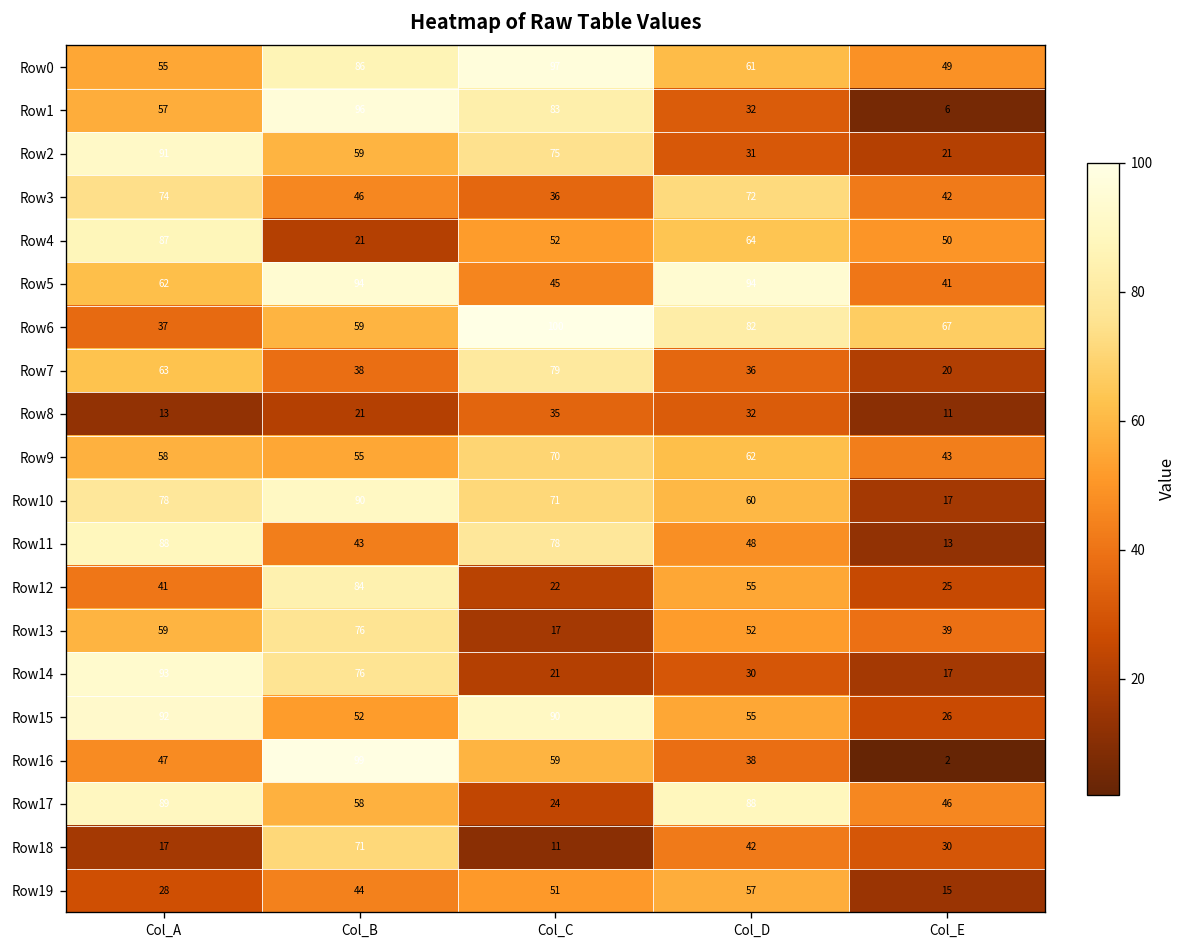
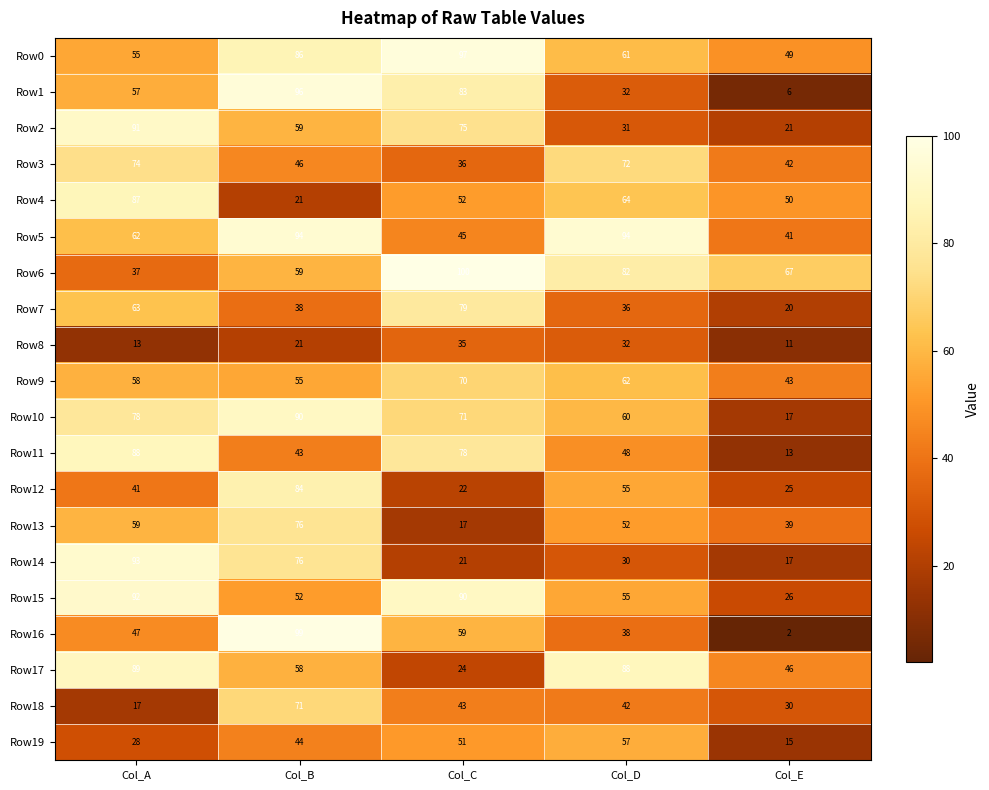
  {
    "Row0": {
      "Col_A": 55,
      "Col_B": 86,
      "Col_D": 61,
      "Col_E": 49
    },
    "Row1": {
      "Col_A": 57,
      "Col_C": 83,
      "Col_D": 32,
      "Col_E": 6
    },
    "Row2": {
      "Col_A": 91,
      "Col_B": 59,
      "Col_C": 75,
      "Col_D": 31,
      "Col_E": 21
    },
    "Row3": {
      "Col_A": 74,
      "Col_B": 46,
      "Col_C": 36,
      "Col_D": 72,
      "Col_E": 42
    },
    "Row4": {
      "Col_A": 87,
      "Col_B": 21,
      "Col_C": 52,
      "Col_D": 64,
      "Col_E": 50
    },
    "Row5": {
      "Col_A": 62,
      "Col_C": 45,
      "Col_E": 41
    },
    "Row6": {
      "Col_A": 37,
      "Col_B": 59,
      "Col_D": 82,
      "Col_E": 67
    },
    "Row7": {
      "Col_A": 63,
      "Col_B": 38,
      "Col_C": 79,
      "Col_D": 36,
      "Col_E": 20
    },
    "Row8": {
      "Col_A": 13,
      "Col_B": 21,
      "Col_C": 35,
      "Col_D": 32,
      "Col_E": 11
    },
    "Row9": {
      "Col_A": 58,
      "Col_B": 55,
      "Col_C": 70,
      "Col_D": 62,
      "Col_E": 43
    },
    "Row10": {
      "Col_A": 78,
      "Col_B": 90,
      "Col_C": 71,
      "Col_D": 60,
      "Col_E": 17
    },
    "Row11": {
      "Col_A": 88,
      "Col_B": 43,
      "Col_C": 78,
      "Col_D": 48,
      "Col_E": 13
    },
    "Row12": {
      "Col_A": 41,
      "Col_B": 84,
      "Col_C": 22,
      "Col_D": 55,
      "Col_E": 25
    },
    "Row13": {
      "Col_A": 59,
      "Col_B": 76,
      "Col_C": 17,
      "Col_D": 52,
      "Col_E": 39
    },
    "Row14": {
      "Col_A": 93,
      "Col_B": 76,
      "Col_C": 21,
      "Col_D": 30,
      "Col_E": 17
    },
    "Row15": {
      "Col_A": 92,
      "Col_B": 52,
      "Col_C": 90,
      "Col_D": 55,
      "Col_E": 26
    },
    "Row16": {
      "Col_A": 47,
      "Col_C": 59,
      "Col_D": 38,
      "Col_E": 2
    },
    "Row17": {
      "Col_A": 89,
      "Col_B": 58,
      "Col_C": 24,
      "Col_D": 88,
      "Col_E": 46
    },
    "Row18": {
      "Col_A": 17,
      "Col_B": 71,
-     "Col_C": 11,
+     "Col_C": 43,
      "Col_D": 42,
      "Col_E": 30
    },
    "Row19": {
      "Col_A": 28,
      "Col_B": 44,
      "Col_C": 51,
      "Col_D": 57,
      "Col_E": 15
    }
  }
